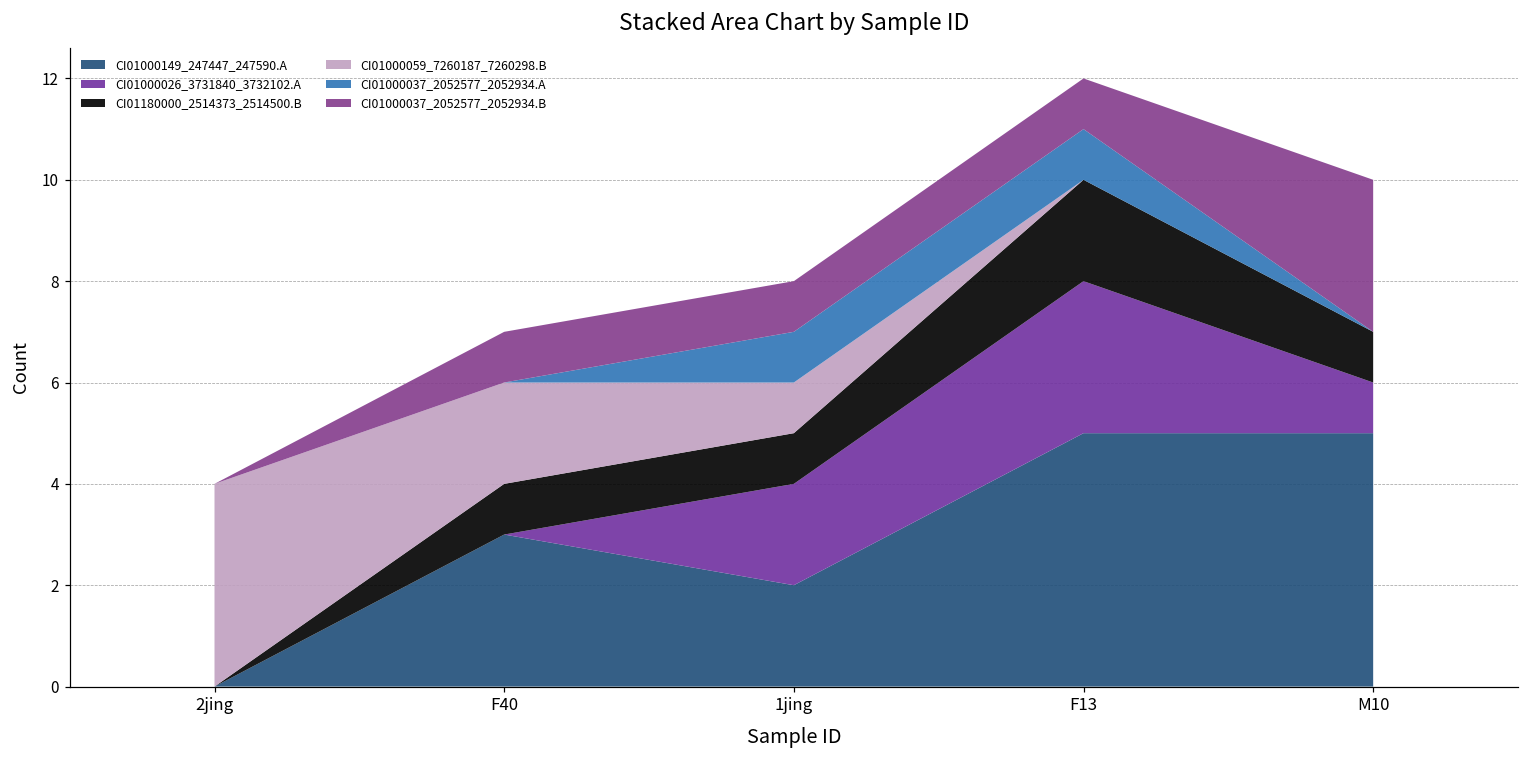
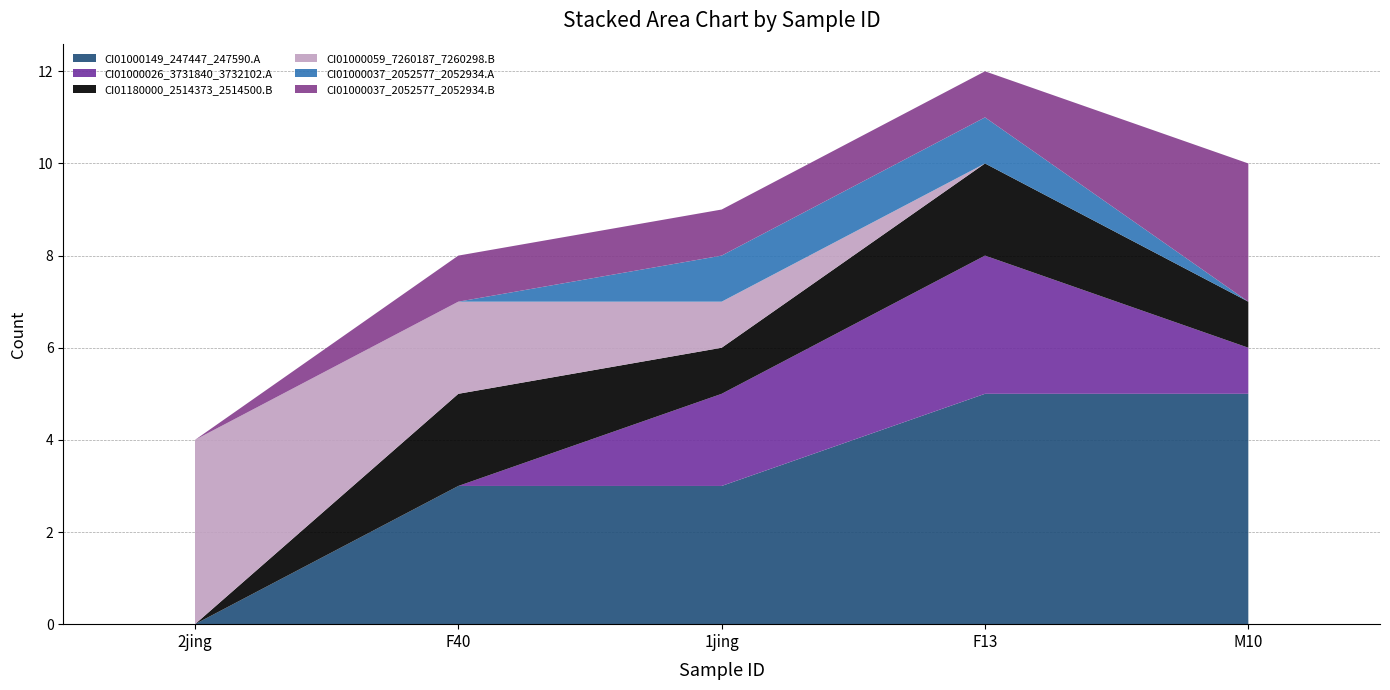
  {
    "CI01000149_247447_247590.A": {
-     "1jing": 2,
+     "1jing": 3,
      "F13": 5,
      "M10": 5
    },
    "CI01180000_2514373_2514500.B": {
-     "F40": 1,
+     "F40": 2,
      "1jing": 1
    },
    "CI01000059_7260187_7260298.B": {
      "1jing": 1
    },
    "CI01000037_2052577_2052934.A": {
      "1jing": 1,
      "F13": 1
    }
  }
